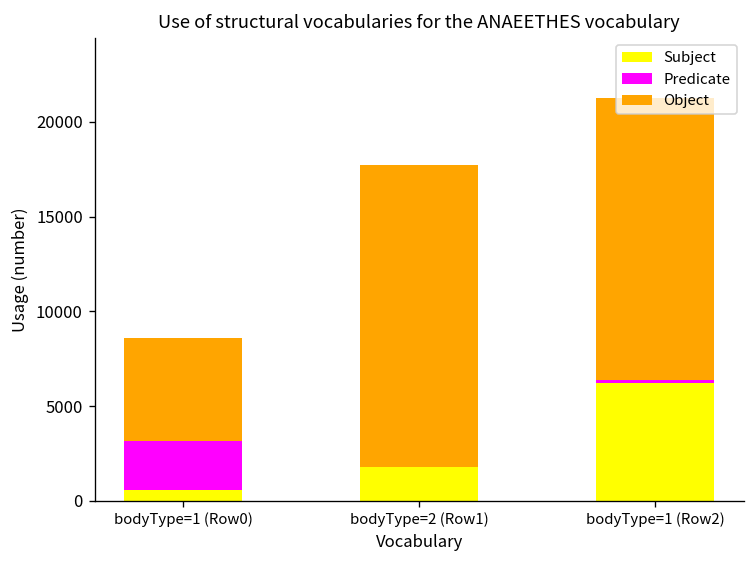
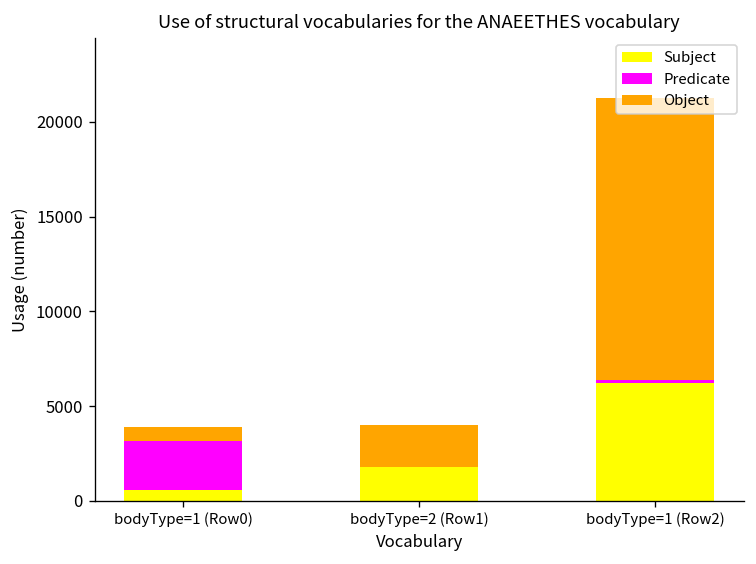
  {
    "Subject": {
      "bodyType=1 (Row0)": 600,
      "bodyType=2 (Row1)": 1800,
      "bodyType=1 (Row2)": 6200
    },
    "Predicate": {
      "bodyType=1 (Row0)": 2600,
      "bodyType=2 (Row1)": 0,
      "bodyType=1 (Row2)": 200
    },
    "Object": {
-     "bodyType=1 (Row0)": 5400,
-     "bodyType=2 (Row1)": 16000
+     "bodyType=1 (Row0)": 700,
+     "bodyType=2 (Row1)": 2300
    }
  }
